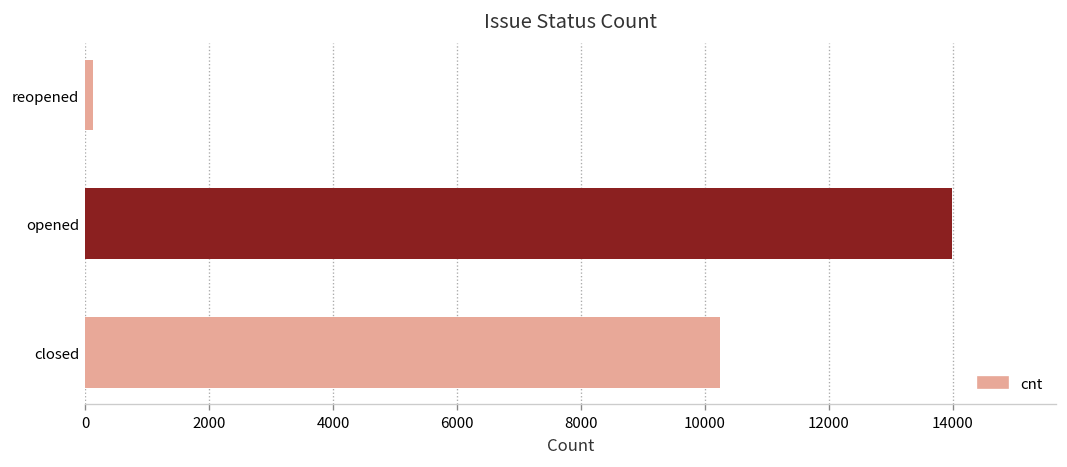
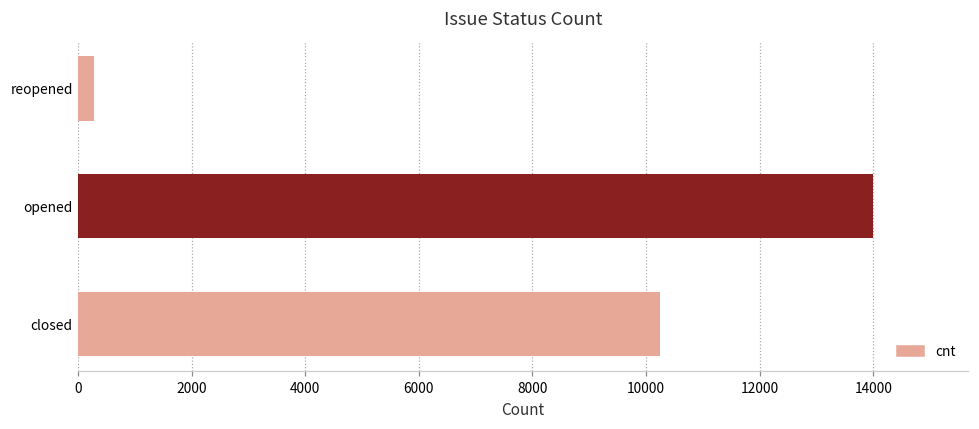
  {
-   "reopened": 100,
+   "reopened": 300,
    "opened": 14000,
    "closed": 10200
  }
